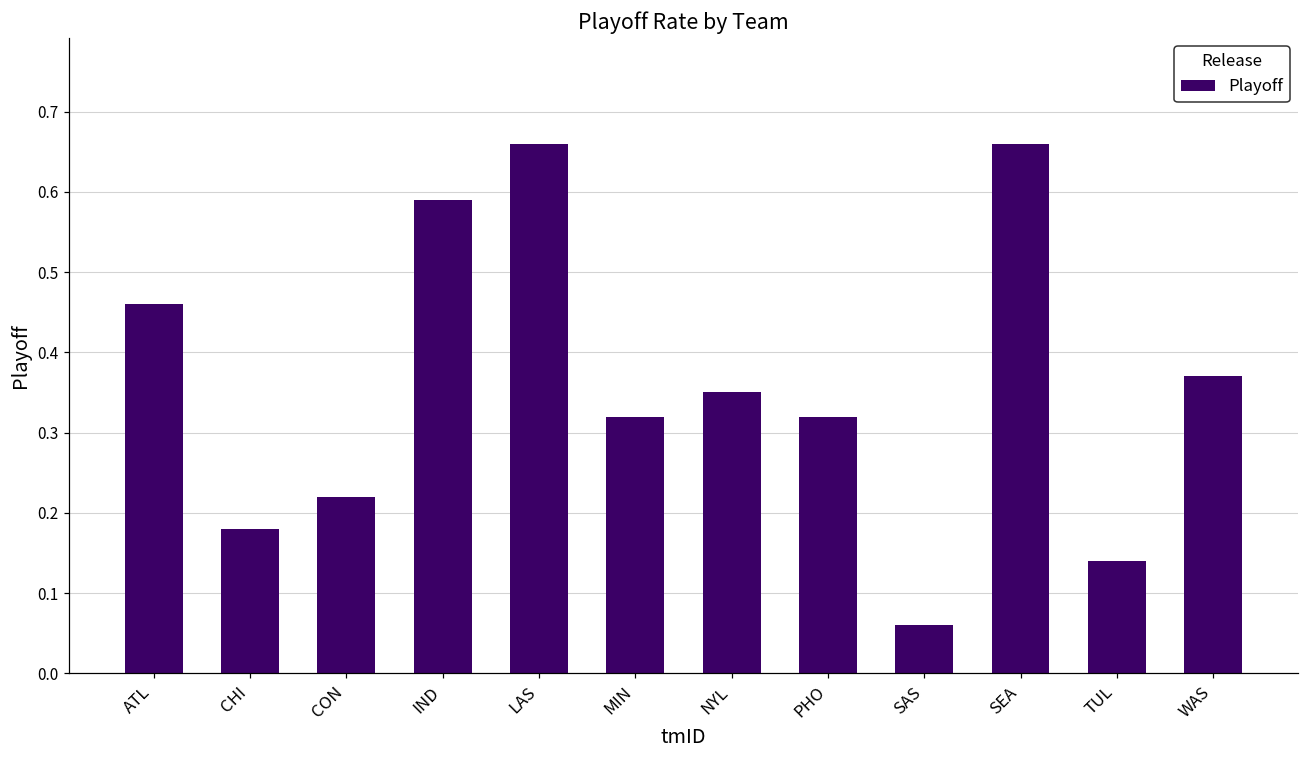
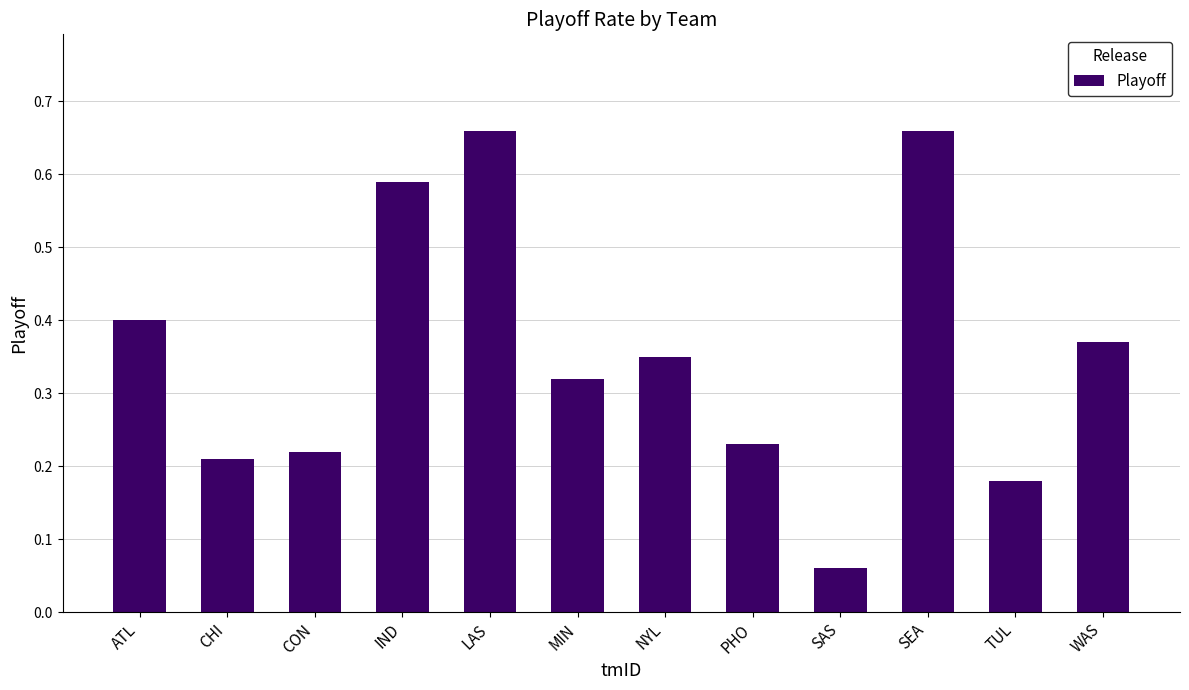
  {
-   "ATL": 0.46,
-   "CHI": 0.18,
+   "ATL": 0.40,
+   "CHI": 0.21,
    "CON": 0.22,
    "IND": 0.59,
    "LAS": 0.66,
    "MIN": 0.32,
    "NYL": 0.35,
-   "PHO": 0.32,
+   "PHO": 0.23,
    "SAS": 0.06,
    "SEA": 0.66,
-   "TUL": 0.14,
+   "TUL": 0.18,
    "WAS": 0.37
  }
